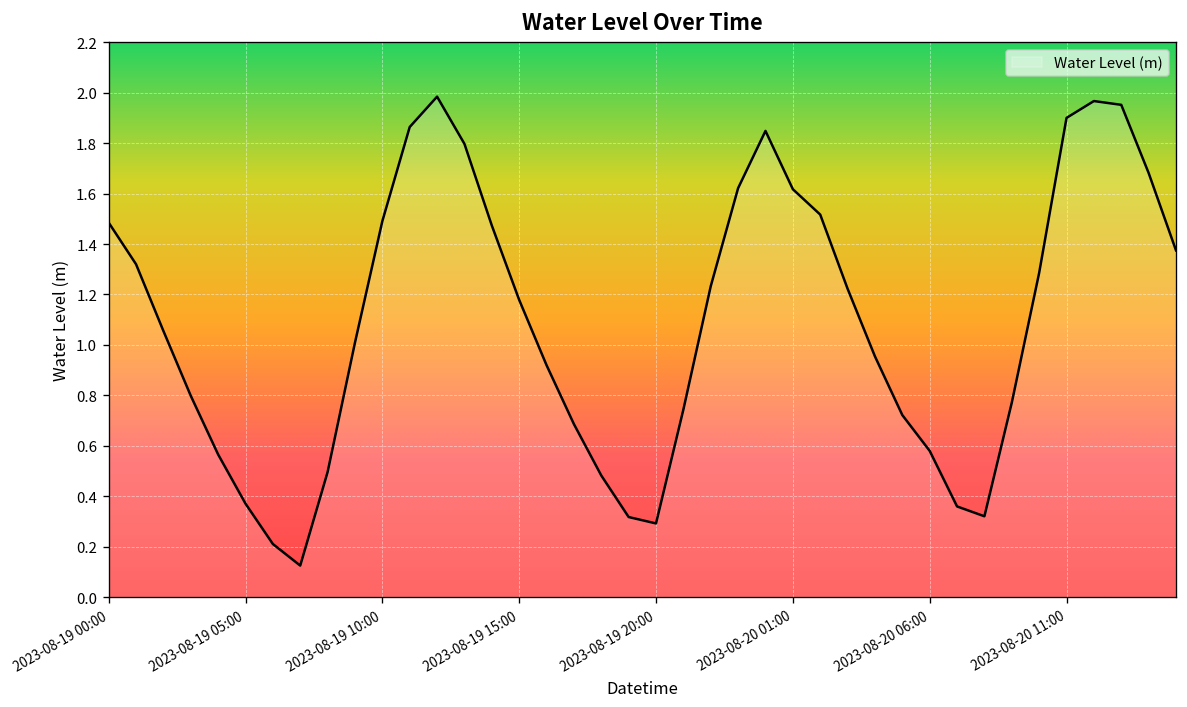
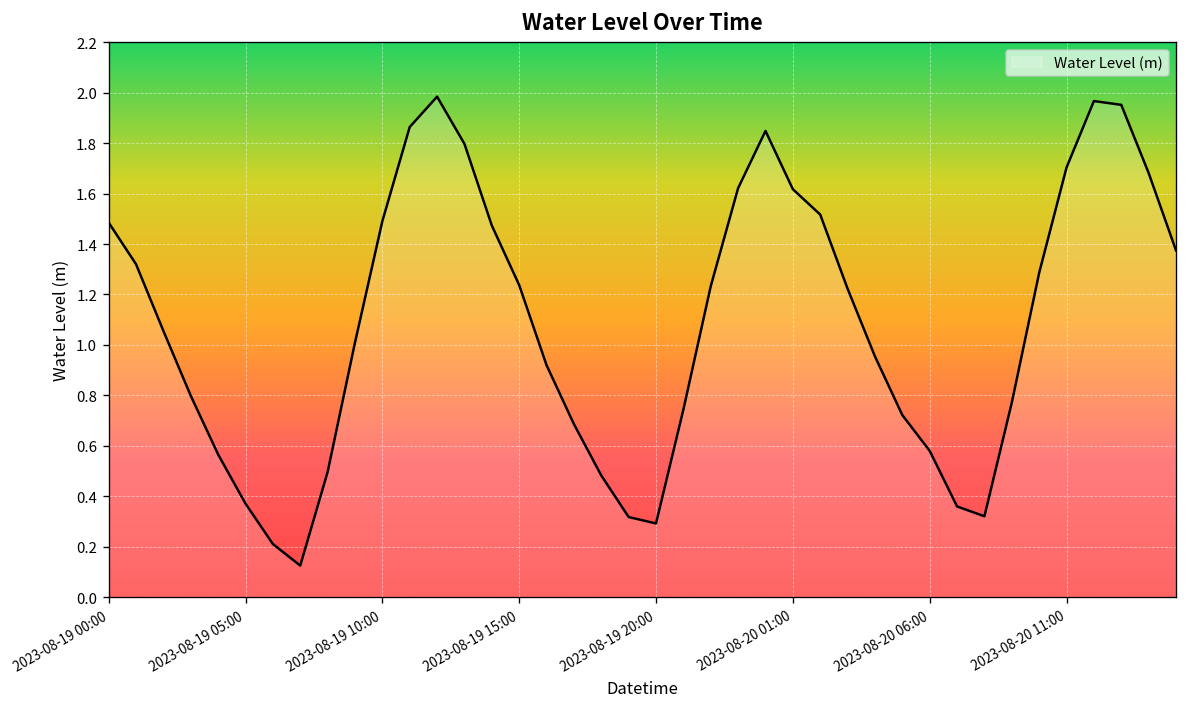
  {
    "2023-08-19 00:00": 1.49,
    "2023-08-19 05:00": 0.37,
    "2023-08-19 10:00": 1.49,
-   "2023-08-19 15:00": 1.18,
+   "2023-08-19 15:00": 1.24,
    "2023-08-19 20:00": 0.29,
    "2023-08-20 01:00": 1.62,
    "2023-08-20 06:00": 0.58,
-   "2023-08-20 11:00": 1.90
+   "2023-08-20 11:00": 1.70
  }
